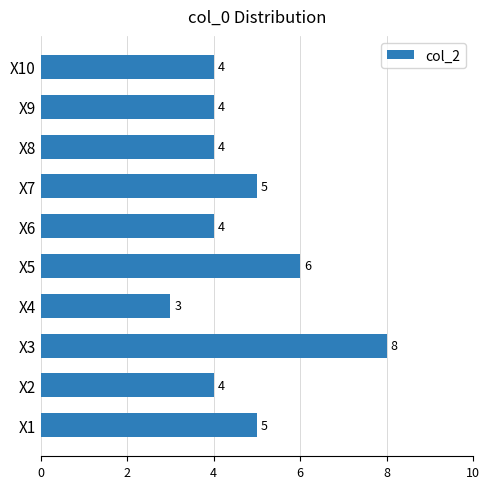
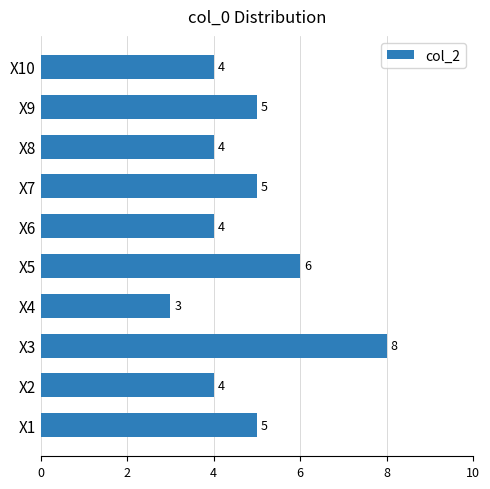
  {
    "X10": 4,
-   "X9": 4,
+   "X9": 5,
    "X8": 4,
    "X7": 5,
    "X6": 4,
    "X5": 6,
    "X4": 3,
    "X3": 8,
    "X2": 4,
    "X1": 5
  }
